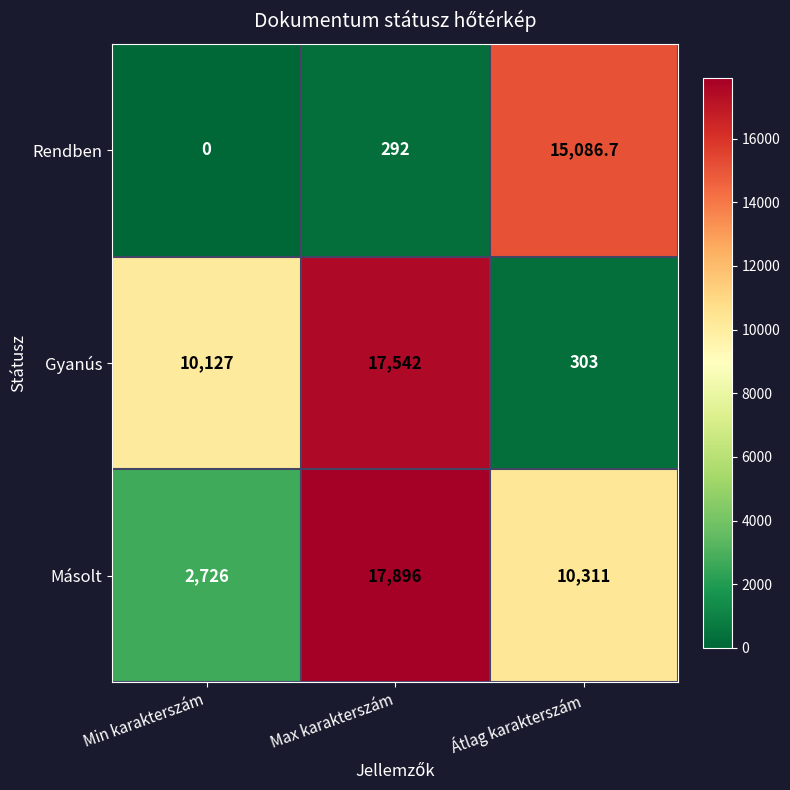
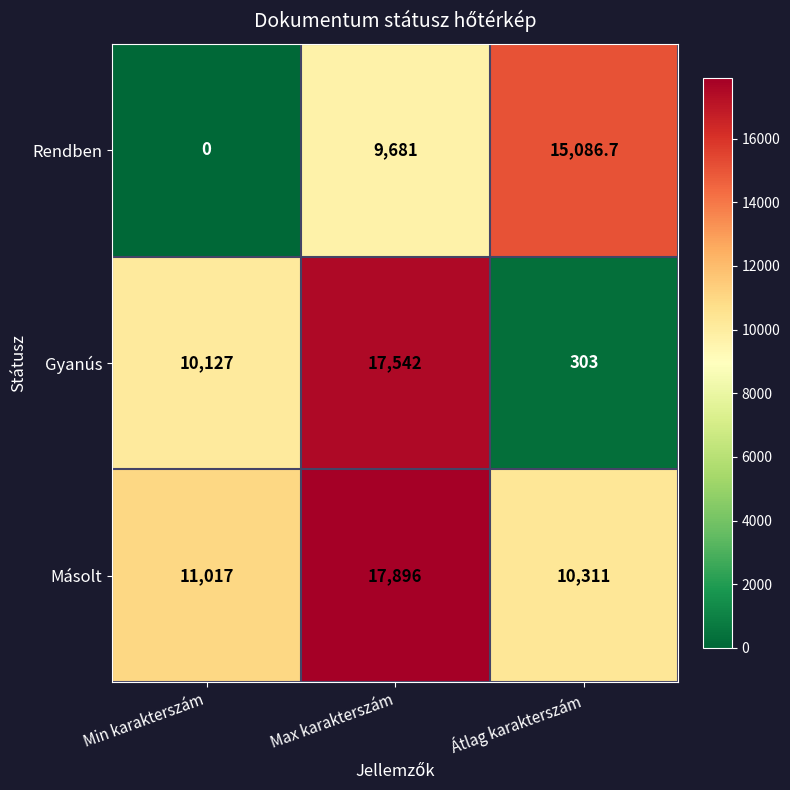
  {
    "Rendben": {
      "Min karakterszám": "0",
-     "Max karakterszám": "292",
+     "Max karakterszám": "9,681",
      "Átlag karakterszám": "15,086.7"
    },
    "Gyanús": {
      "Min karakterszám": "10,127",
      "Max karakterszám": "17,542",
      "Átlag karakterszám": "303"
    },
    "Másolt": {
-     "Min karakterszám": "2,726",
+     "Min karakterszám": "11,017",
      "Max karakterszám": "17,896",
      "Átlag karakterszám": "10,311"
    }
  }
